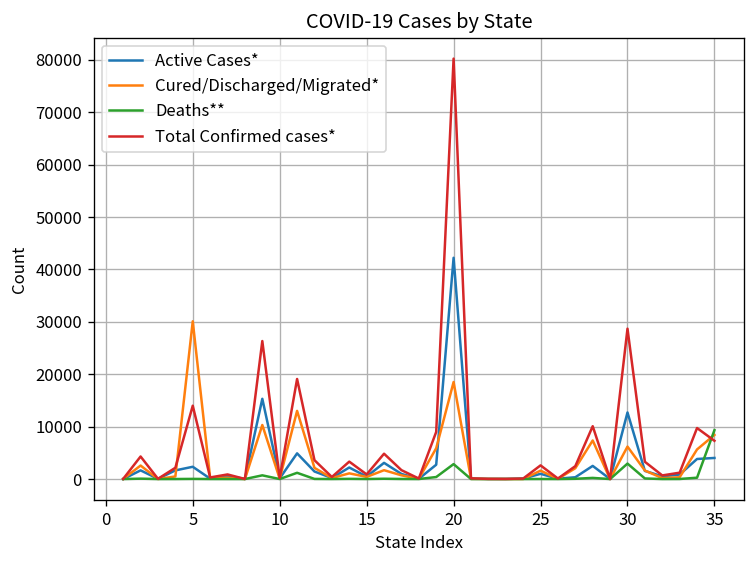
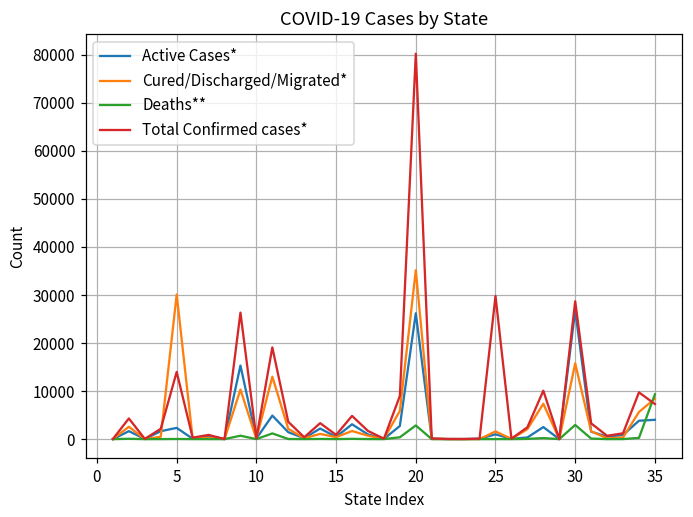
  {
    "Active Cases*": {
      "5": 2000,
-     "20": 42000,
+     "20": 26000,
      "25": 1000,
-     "30": 13000,
+     "30": 27000,
      "35": 4000
    },
    "Cured/Discharged/Migrated*": {
      "5": 30000,
-     "20": 19000,
+     "20": 35000,
      "25": 2000,
-     "30": 6000,
+     "30": 16000,
      "35": 8000
    },
    "Deaths**": {
      "5": 0,
      "20": 3000,
      "25": 0,
      "30": 3000,
      "35": 9000
    },
    "Total Confirmed cases*": {
      "5": 14000,
      "20": 80000,
-     "25": 3000,
+     "25": 30000,
      "30": 29000,
      "35": 7000
    }
  }
